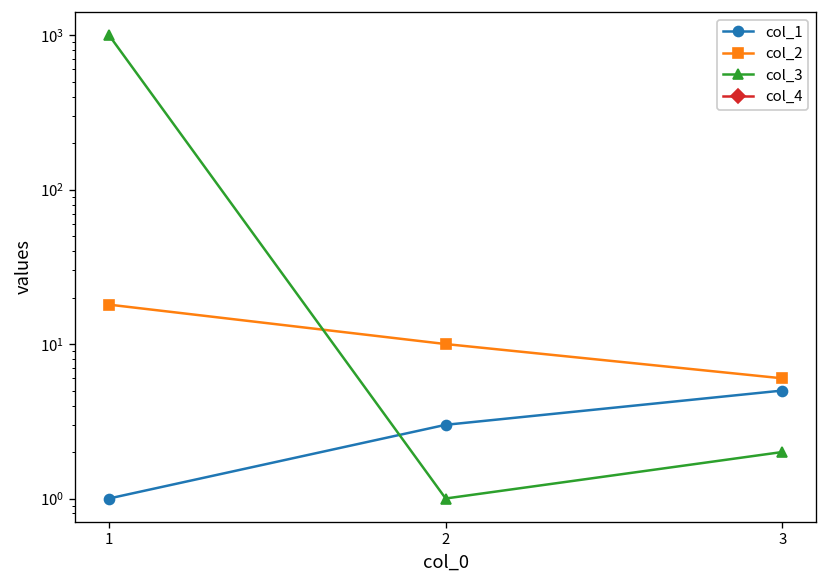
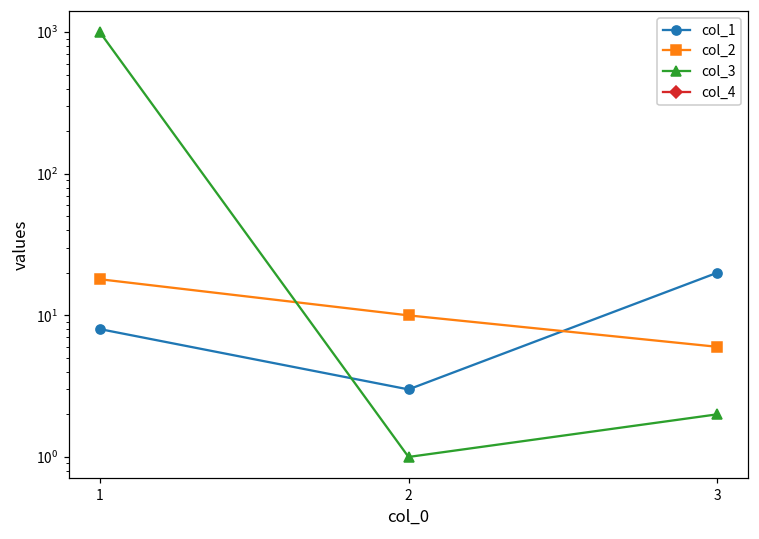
  {
    "col_1": {
-     "1": 1,
+     "1": 8,
      "2": 3,
-     "3": 5
+     "3": 20
    },
    "col_2": {
      "1": 18,
      "2": 10,
      "3": 6
    },
    "col_3": {
      "1": 1000,
      "2": 1,
      "3": 2
    }
  }
